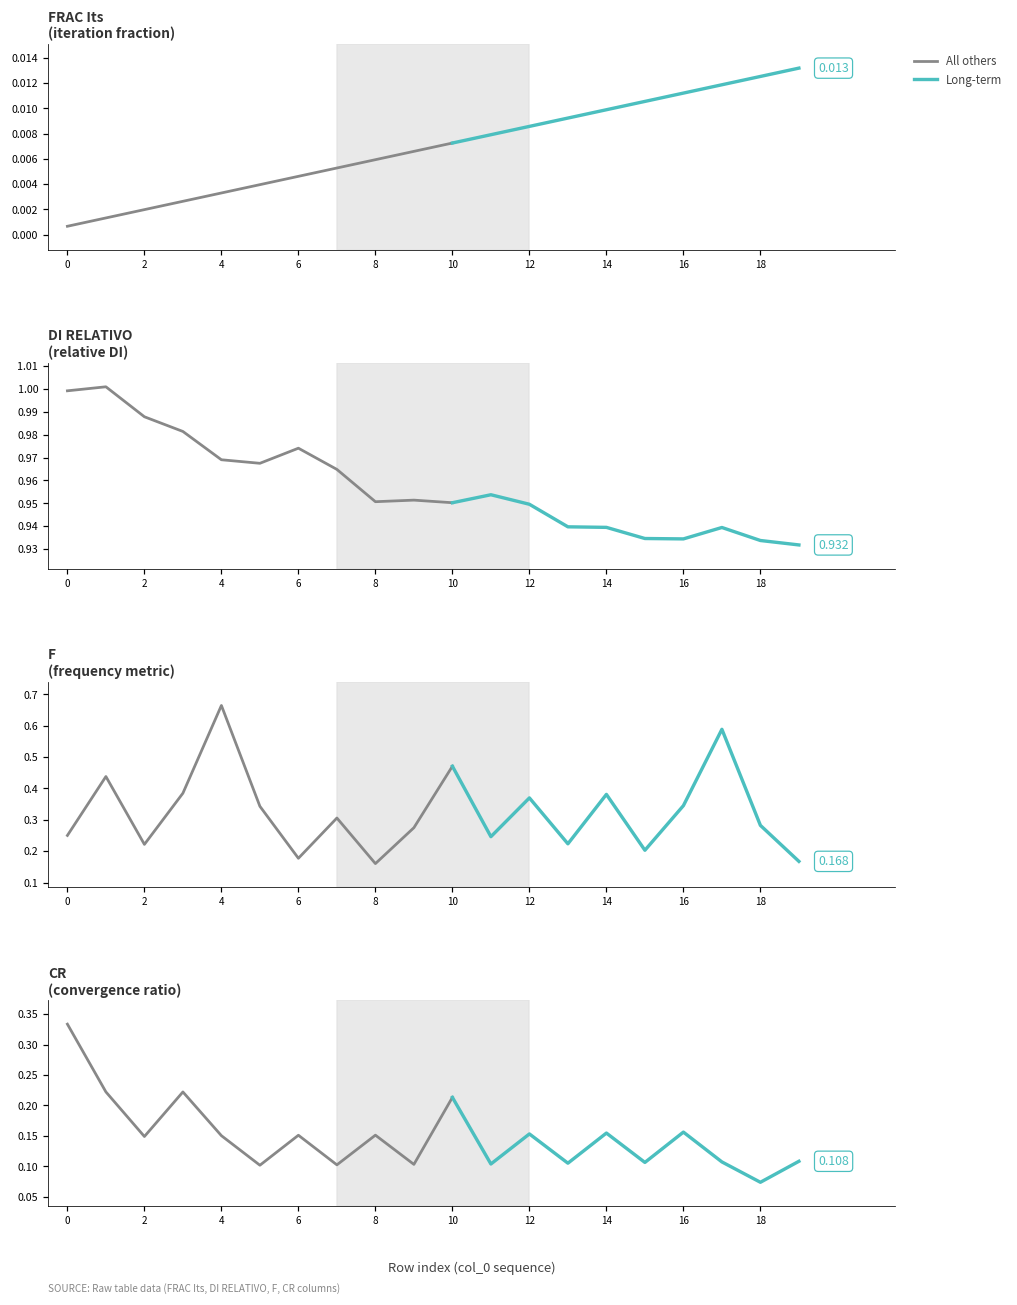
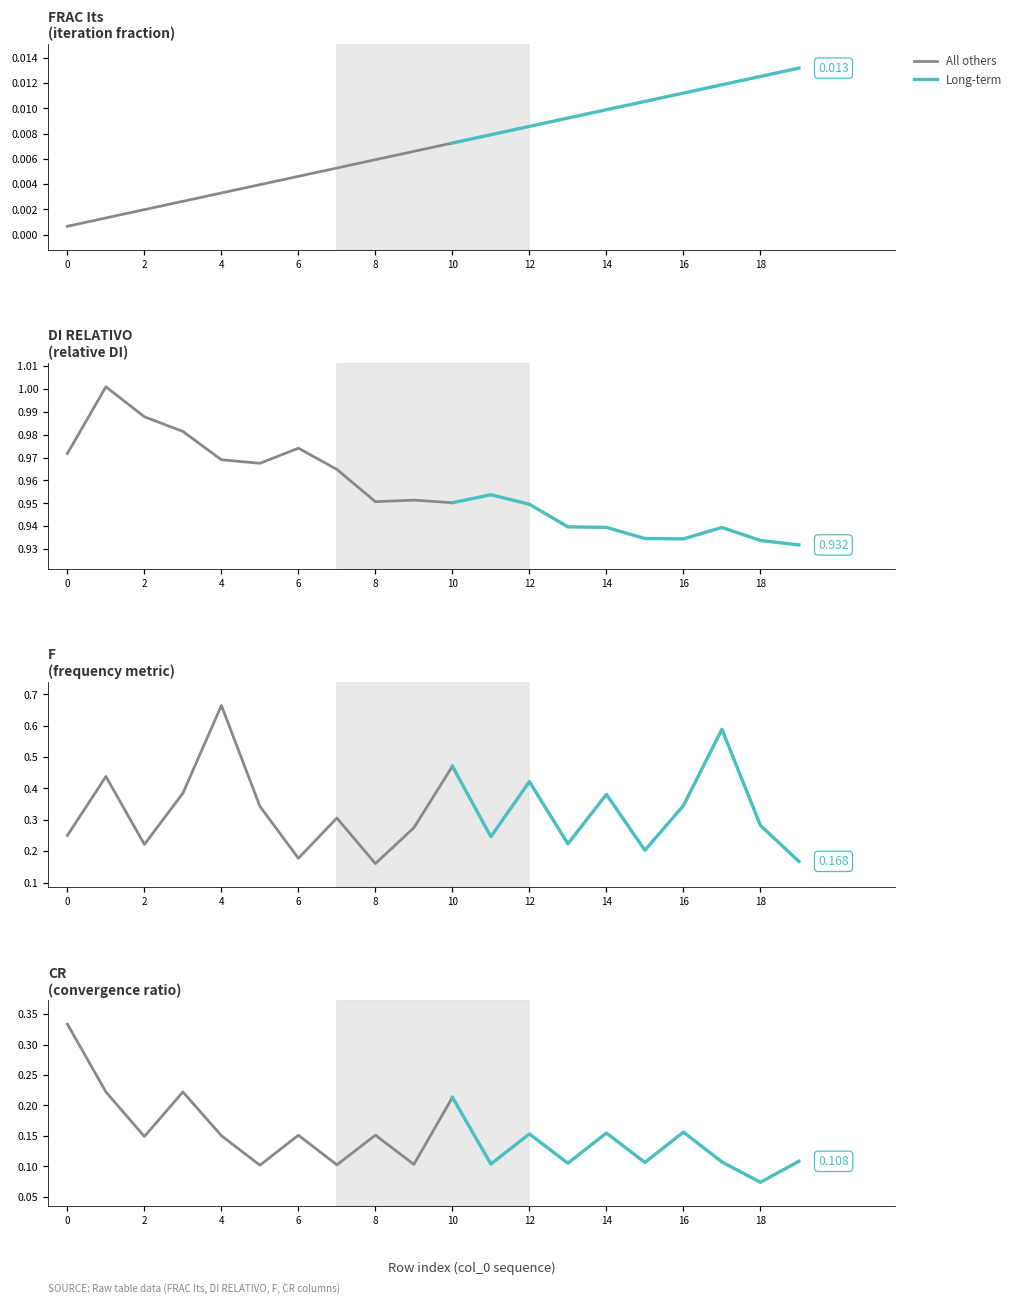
  {
    "FRAC Its (iteration fraction)": {
      "All others": {
        "0": 0.0007,
        "2": 0.0020,
        "4": 0.0033,
        "6": 0.0046,
        "8": 0.0059
      },
      "Long-term": {
        "12": 0.0086,
        "14": 0.0099,
        "16": 0.0112,
        "18": 0.0125
      }
    },
    "DI RELATIVO (relative DI)": {
      "All others": {
-       "0": 0.999,
+       "0": 0.972,
        "2": 0.988,
        "4": 0.969,
        "6": 0.974,
        "8": 0.951
      },
      "Long-term": {
        "12": 0.950,
        "14": 0.940,
        "16": 0.934,
        "18": 0.934
      }
    },
    "F (frequency metric)": {
      "All others": {
        "0": 0.25,
        "2": 0.22,
        "4": 0.66,
        "6": 0.18,
        "8": 0.16
      },
      "Long-term": {
-       "12": 0.37,
+       "12": 0.42,
        "14": 0.38,
        "16": 0.35,
        "18": 0.28
      }
    },
    "CR (convergence ratio)": {
      "All others": {
        "0": 0.33,
        "2": 0.15,
        "4": 0.15,
        "6": 0.15,
        "8": 0.15
      },
      "Long-term": {
        "12": 0.15,
        "14": 0.15,
        "16": 0.16,
        "18": 0.07
      }
    }
  }
